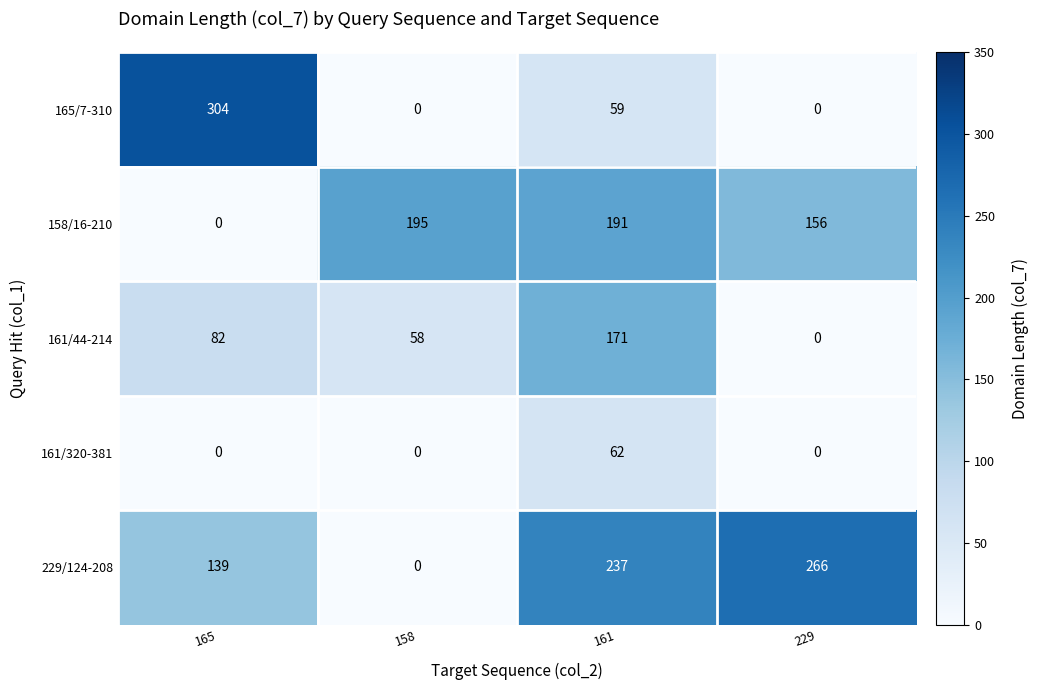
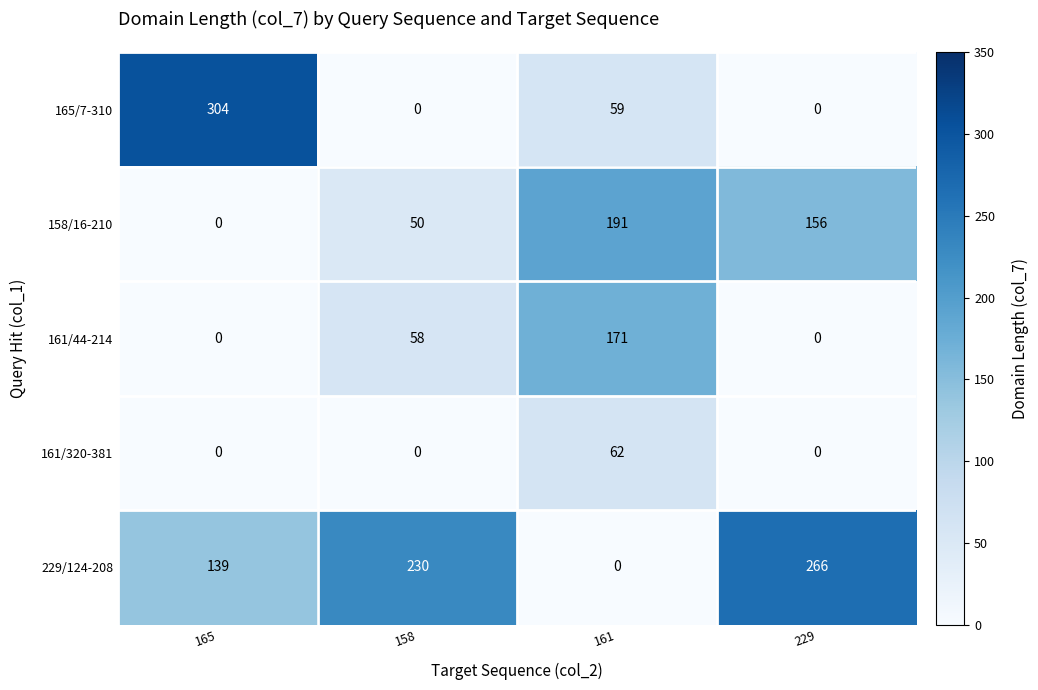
  {
    "165/7-310": {
      "165": 304,
      "158": 0,
      "161": 59,
      "229": 0
    },
    "158/16-210": {
      "165": 0,
-     "158": 195,
+     "158": 50,
      "161": 191,
      "229": 156
    },
    "161/44-214": {
-     "165": 82,
+     "165": 0,
      "158": 58,
      "161": 171,
      "229": 0
    },
    "161/320-381": {
      "165": 0,
      "158": 0,
      "161": 62,
      "229": 0
    },
    "229/124-208": {
      "165": 139,
-     "158": 0,
-     "161": 237,
+     "158": 230,
+     "161": 0,
      "229": 266
    }
  }
